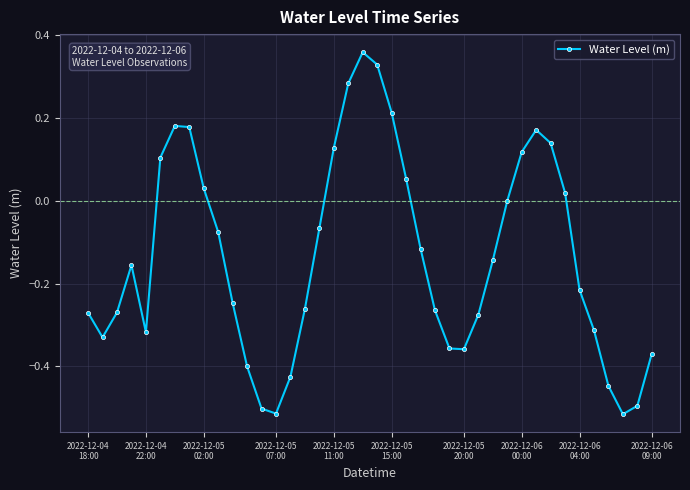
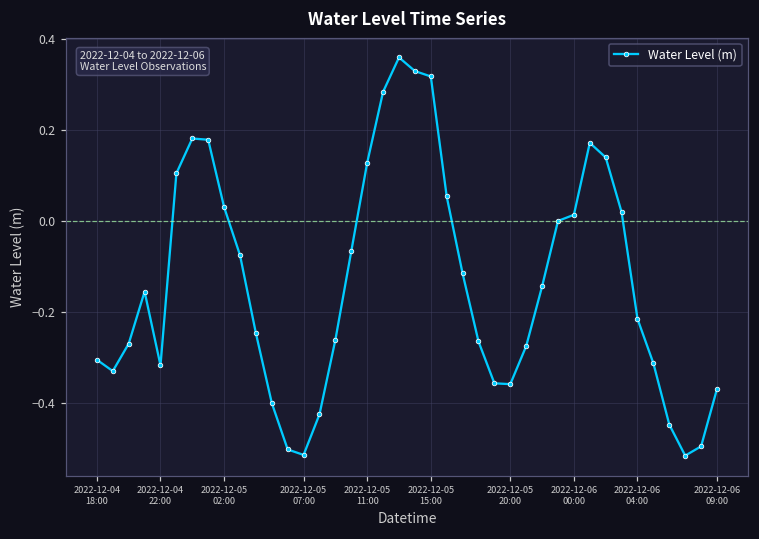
  {
-   "2022-12-04 18:00": -0.27,
+   "2022-12-04 18:00": -0.31,
    "2022-12-04 22:00": -0.32,
    "2022-12-05 02:00": 0.03,
    "2022-12-05 07:00": -0.51,
    "2022-12-05 11:00": 0.13,
-   "2022-12-05 15:00": 0.21,
+   "2022-12-05 15:00": 0.32,
    "2022-12-05 20:00": -0.36,
-   "2022-12-06 00:00": 0.12,
+   "2022-12-06 00:00": 0.01,
    "2022-12-06 04:00": -0.22,
    "2022-12-06 09:00": -0.37
  }
